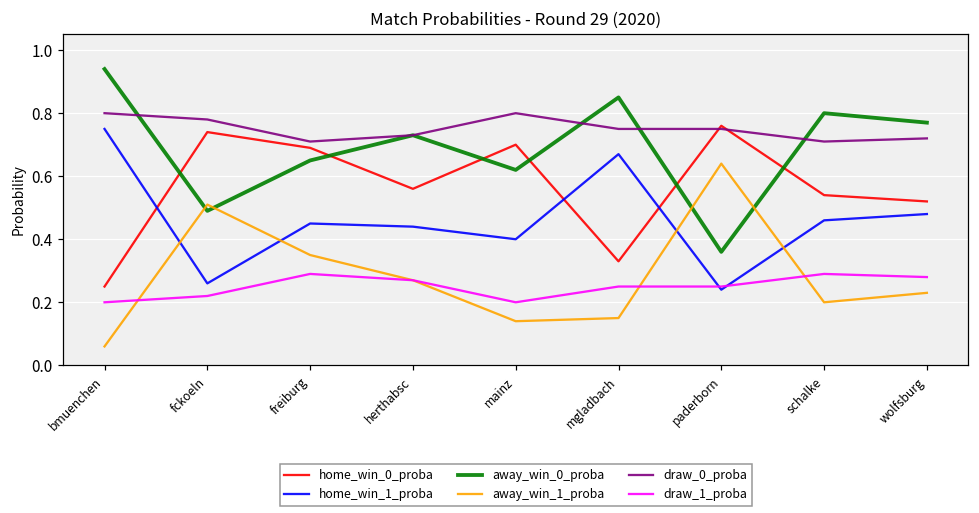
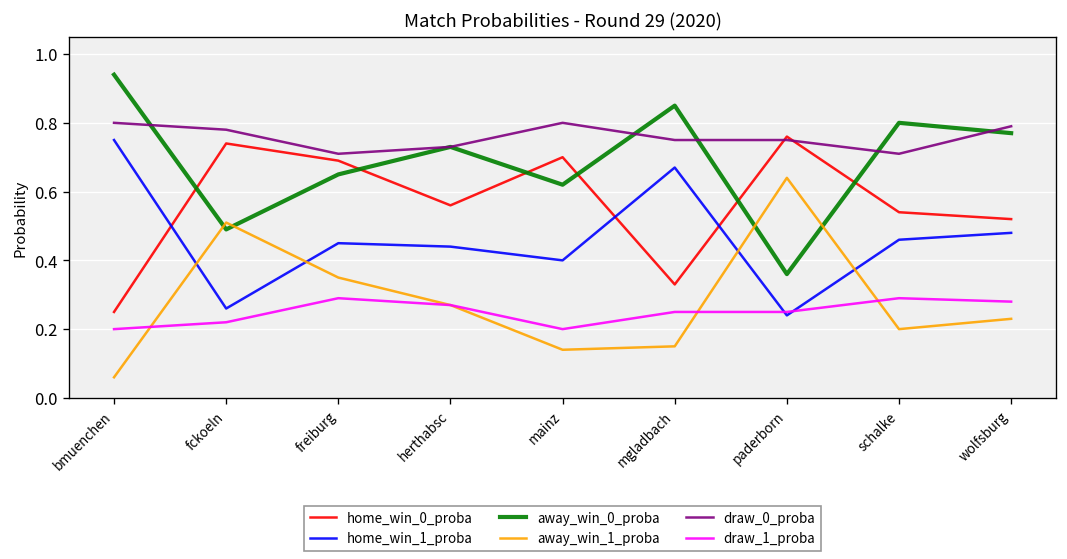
  {
    "home_win_0_proba": {
      "bmuenchen": 0.25,
      "fckoeln": 0.74,
      "freiburg": 0.69,
      "herthabsc": 0.56,
      "mainz": 0.70,
      "mgladbach": 0.33,
      "paderborn": 0.76,
      "schalke": 0.54,
      "wolfsburg": 0.52
    },
    "home_win_1_proba": {
      "bmuenchen": 0.75,
      "fckoeln": 0.26,
      "freiburg": 0.45,
      "herthabsc": 0.44,
      "mainz": 0.40,
      "mgladbach": 0.67,
      "paderborn": 0.24,
      "schalke": 0.46,
      "wolfsburg": 0.48
    },
    "away_win_0_proba": {
      "bmuenchen": 0.94,
      "fckoeln": 0.49,
      "freiburg": 0.65,
      "mainz": 0.62,
      "mgladbach": 0.85,
      "paderborn": 0.36,
      "schalke": 0.80,
      "wolfsburg": 0.77
    },
    "away_win_1_proba": {
      "bmuenchen": 0.06,
      "fckoeln": 0.51,
      "freiburg": 0.35,
      "mainz": 0.14,
      "mgladbach": 0.15,
      "paderborn": 0.64,
      "schalke": 0.20,
      "wolfsburg": 0.23
    },
    "draw_0_proba": {
      "bmuenchen": 0.80,
      "fckoeln": 0.78,
      "freiburg": 0.71,
      "mainz": 0.80,
      "mgladbach": 0.75,
      "paderborn": 0.75,
      "schalke": 0.71,
-     "wolfsburg": 0.72
+     "wolfsburg": 0.79
    },
    "draw_1_proba": {
      "bmuenchen": 0.20,
      "fckoeln": 0.22,
      "freiburg": 0.29,
      "mainz": 0.20,
      "mgladbach": 0.25,
      "paderborn": 0.25,
      "schalke": 0.29,
      "wolfsburg": 0.28
    }
  }
